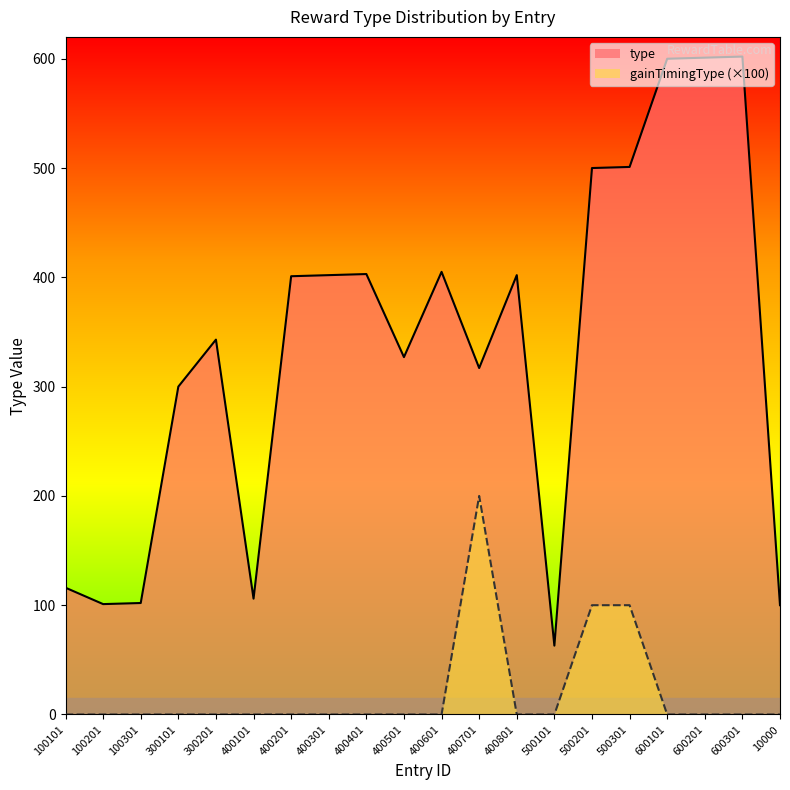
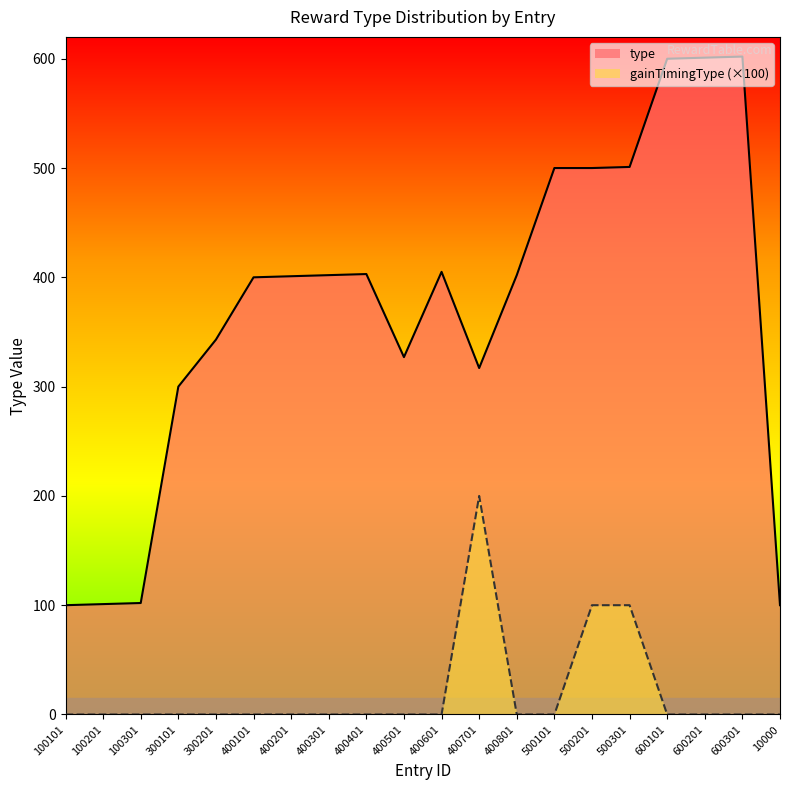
  {
    "type": {
-     "100101": 116,
+     "100101": 100,
      "100201": 101,
      "100301": 102,
      "300101": 300,
      "300201": 343,
-     "400101": 106,
+     "400101": 400,
      "400201": 401,
      "400301": 402,
      "400401": 403,
      "400501": 327,
      "400601": 405,
      "400701": 317,
      "400801": 402,
-     "500101": 63,
+     "500101": 500,
      "500201": 500,
      "500301": 501,
      "10000": 100
    },
    "gainTimingType (×100)": {
      "400701": 200,
      "500201": 100,
      "500301": 100
    }
  }
